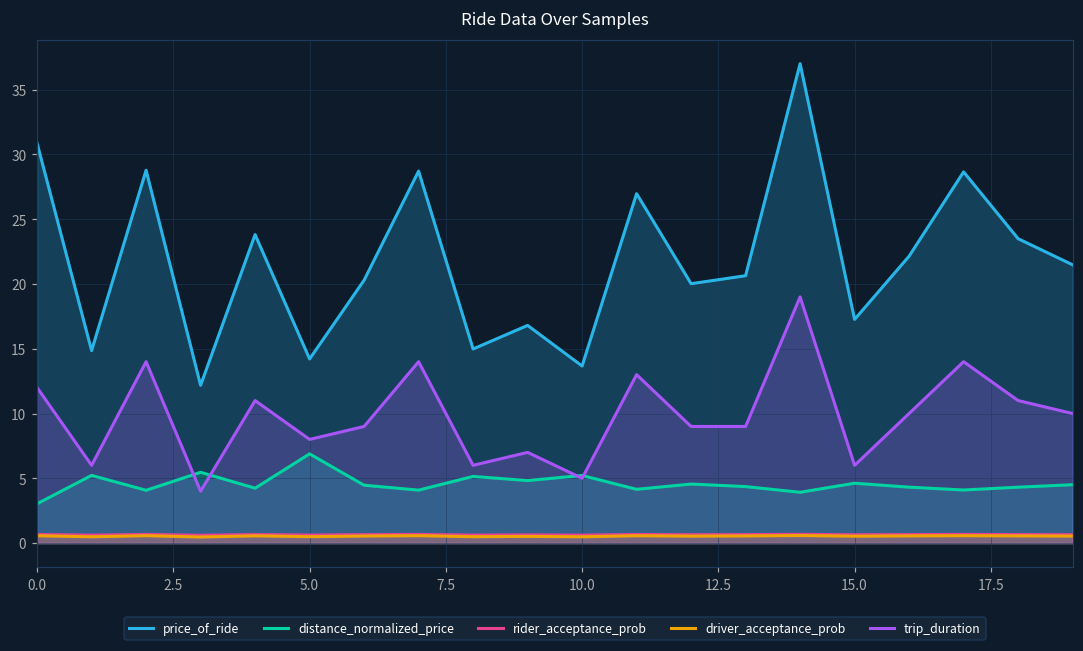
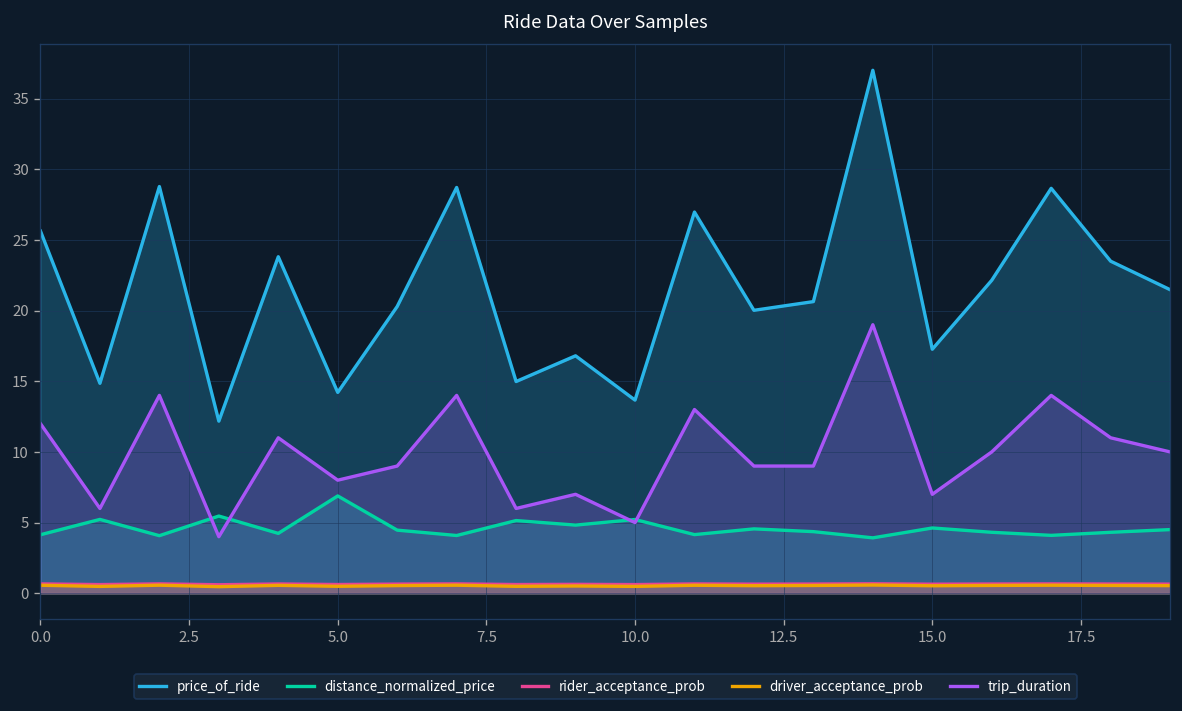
  {
    "price_of_ride": {
-     "0.0": 30.9,
+     "0.0": 25.6,
      "5.0": 14.2,
      "10.0": 13.7,
      "15.0": 17.3
    },
    "distance_normalized_price": {
-     "0.0": 3.0,
+     "0.0": 4.1,
      "5.0": 6.9,
      "10.0": 5.2,
      "15.0": 4.6
    },
    "trip_duration": {
      "0.0": 12,
      "5.0": 8,
      "10.0": 5,
-     "15.0": 6
+     "15.0": 7
    }
  }
